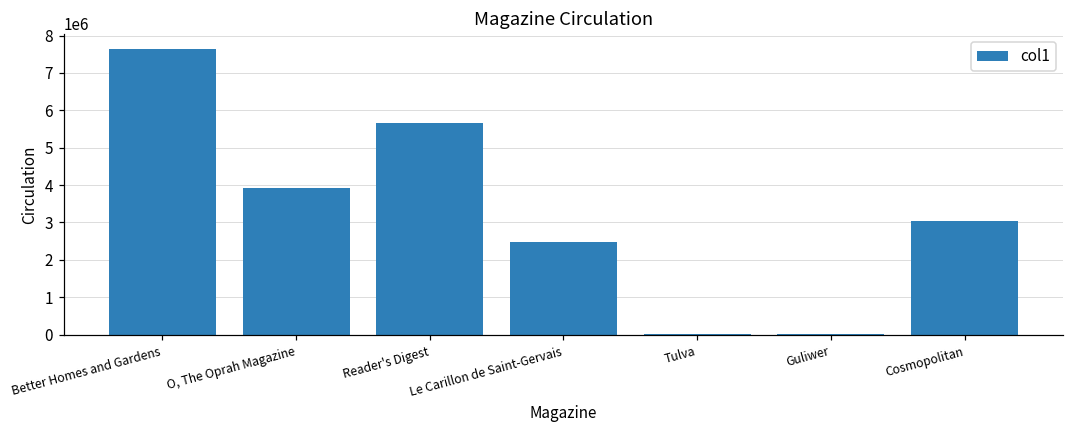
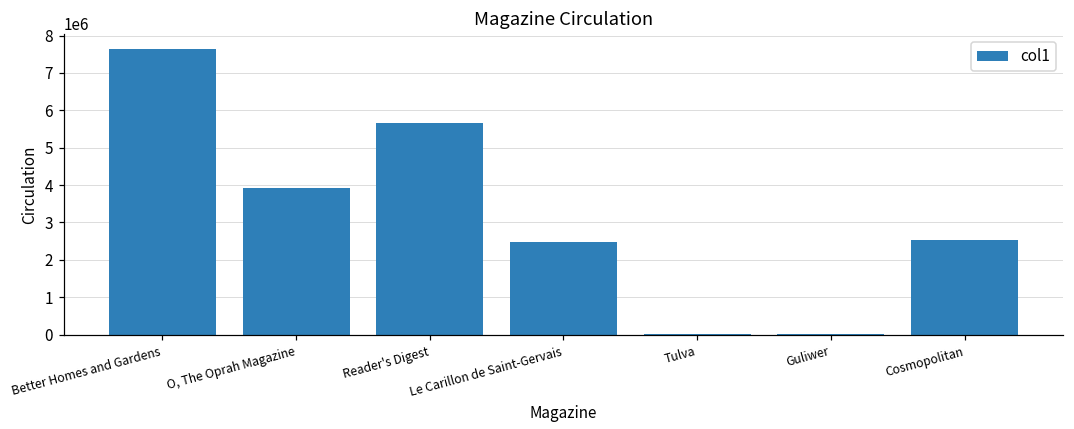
  {
    "Better Homes and Gardens": 7600000,
    "O, The Oprah Magazine": 3900000,
    "Reader's Digest": 5700000,
    "Le Carillon de Saint-Gervais": 2500000,
-   "Cosmopolitan": 3000000
+   "Cosmopolitan": 2500000
  }
